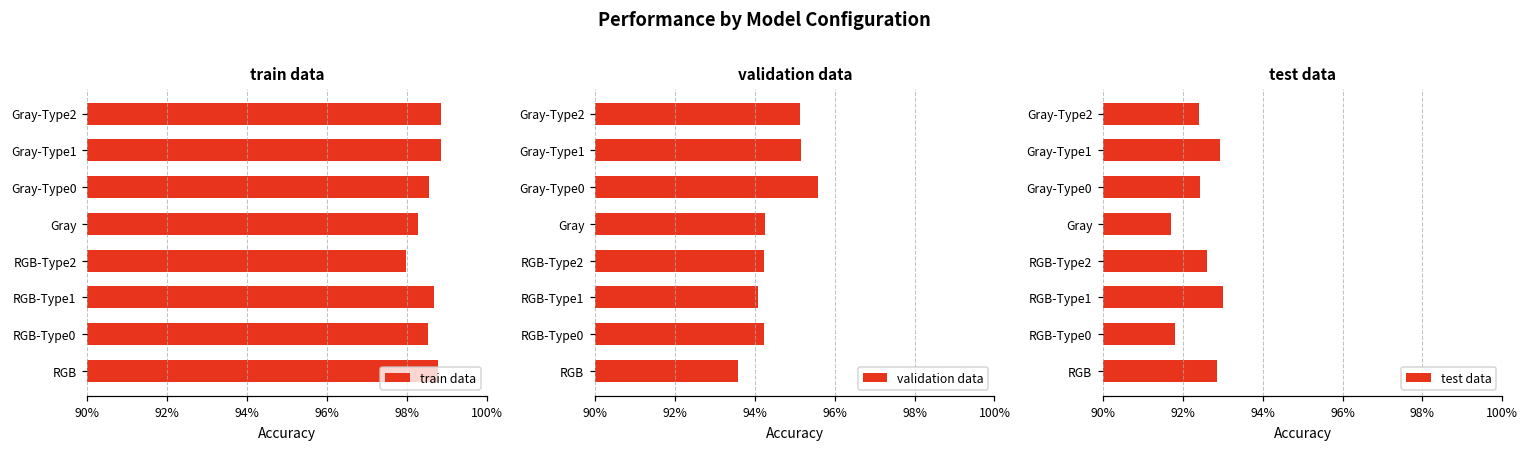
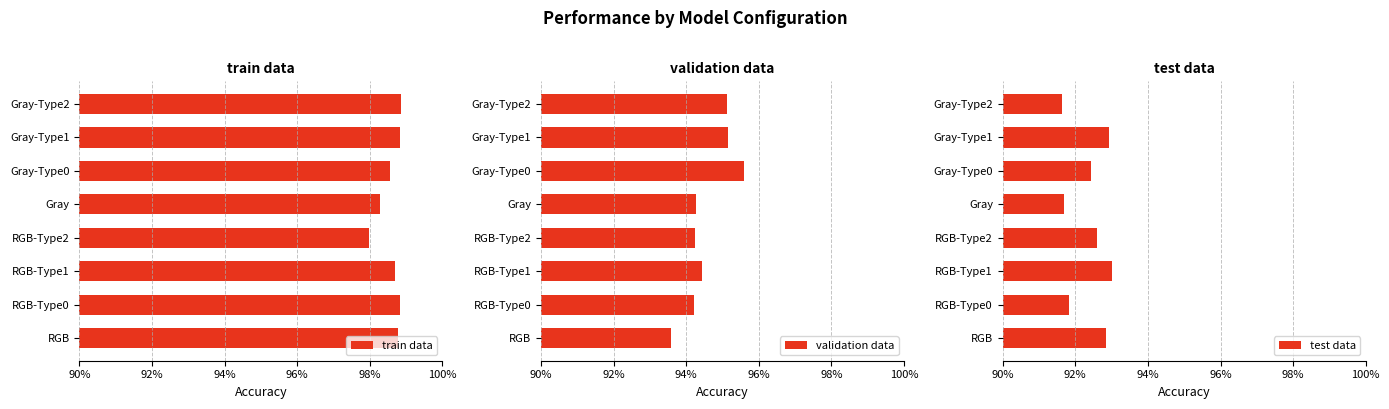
  {
    "train data": {
      "Gray-Type2": "98.9%",
      "Gray-Type1": "98.8%",
      "Gray-Type0": "98.6%",
      "Gray": "98.3%",
      "RGB-Type2": "98.0%",
      "RGB-Type1": "98.7%",
-     "RGB-Type0": "98.5%"
+     "RGB-Type0": "98.8%"
    },
    "validation data": {
      "Gray-Type2": "95.1%",
      "Gray-Type1": "95.2%",
      "Gray-Type0": "95.6%",
      "Gray": "94.3%",
      "RGB-Type2": "94.2%",
-     "RGB-Type1": "94.1%",
+     "RGB-Type1": "94.4%",
      "RGB-Type0": "94.2%",
      "RGB": "93.6%"
    },
    "test data": {
-     "Gray-Type2": "92.4%",
+     "Gray-Type2": "91.6%",
      "Gray-Type1": "92.9%",
      "Gray-Type0": "92.4%",
      "Gray": "91.7%",
      "RGB-Type2": "92.6%",
      "RGB-Type1": "93.0%",
      "RGB-Type0": "91.8%",
      "RGB": "92.9%"
    }
  }
